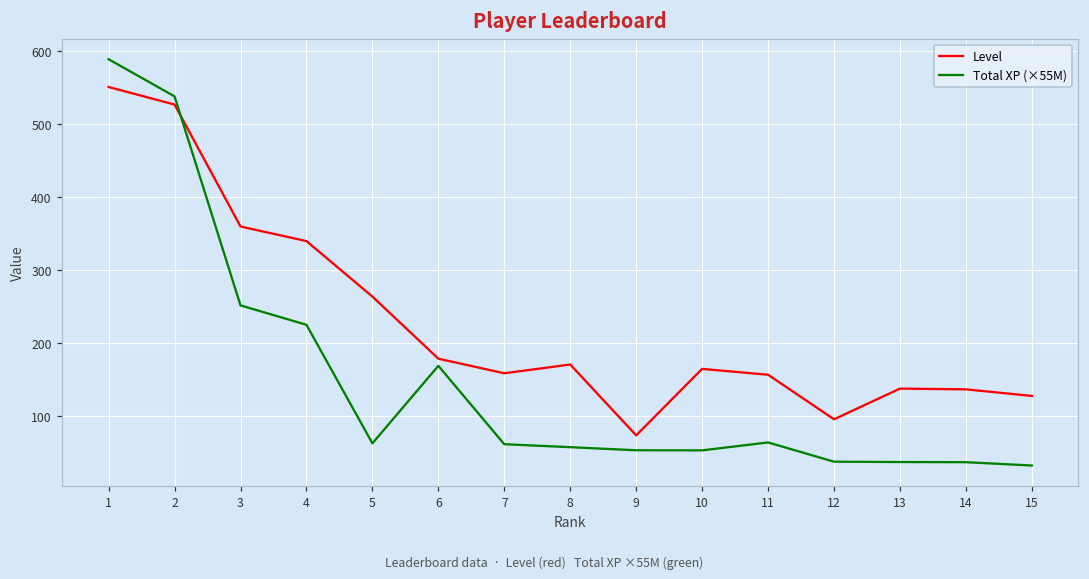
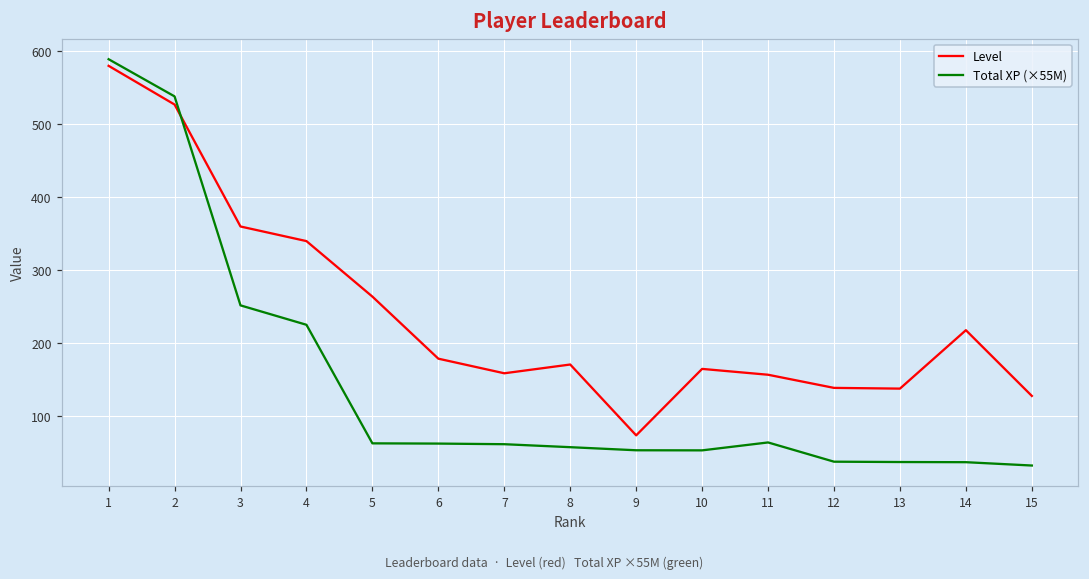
  {
    "Level": {
-     "1": 550,
+     "1": 580,
      "2": 530,
      "3": 360,
      "4": 340,
      "5": 260,
      "6": 180,
      "7": 160,
      "8": 170,
      "9": 70,
      "10": 170,
      "11": 160,
-     "12": 100,
+     "12": 140,
      "13": 140,
-     "14": 140,
+     "14": 220,
      "15": 130
    },
    "Total XP (×55M)": {
      "1": 590,
      "2": 540,
      "3": 250,
      "4": 230,
      "5": 60,
-     "6": 170,
+     "6": 60,
      "7": 60,
      "8": 60,
      "9": 50,
      "10": 50,
      "11": 60,
      "12": 40,
      "13": 40,
      "14": 40,
      "15": 30
    }
  }
